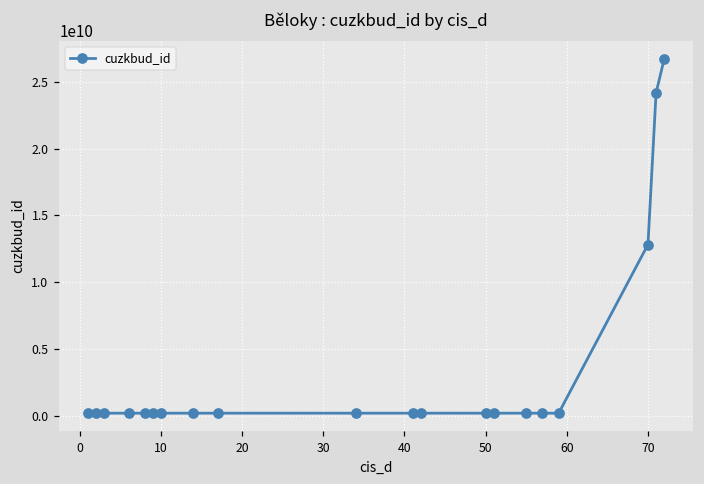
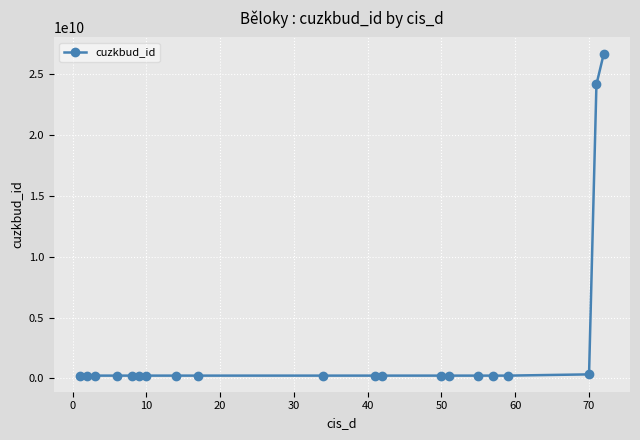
  {
    "10": 200000000,
    "50": 200000000,
-   "70": 12800000000
+   "70": 300000000
  }
